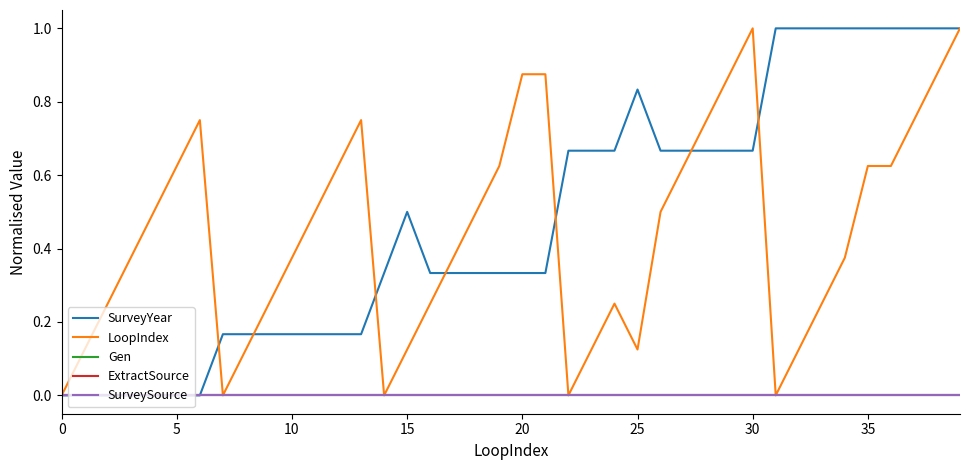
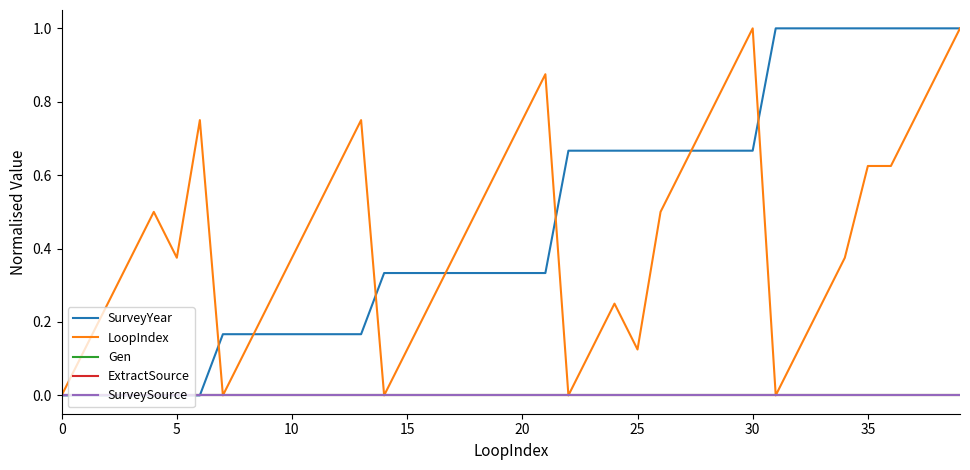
  {
    "SurveyYear": {
      "10": 0.17,
-     "15": 0.50,
+     "15": 0.33,
      "20": 0.33,
-     "25": 0.83,
+     "25": 0.67,
      "30": 0.67,
      "35": 1.00
    },
    "LoopIndex": {
-     "5": 0.63,
+     "5": 0.38,
      "10": 0.38,
      "15": 0.13,
-     "20": 0.88,
+     "20": 0.75,
      "25": 0.13,
      "30": 1.00,
      "35": 0.63
    },
    "SurveySource": {
      "10": 0.00,
      "15": 0.00,
      "20": 0.00,
      "25": 0.00,
      "30": 0.00,
      "35": 0.00
    }
  }
